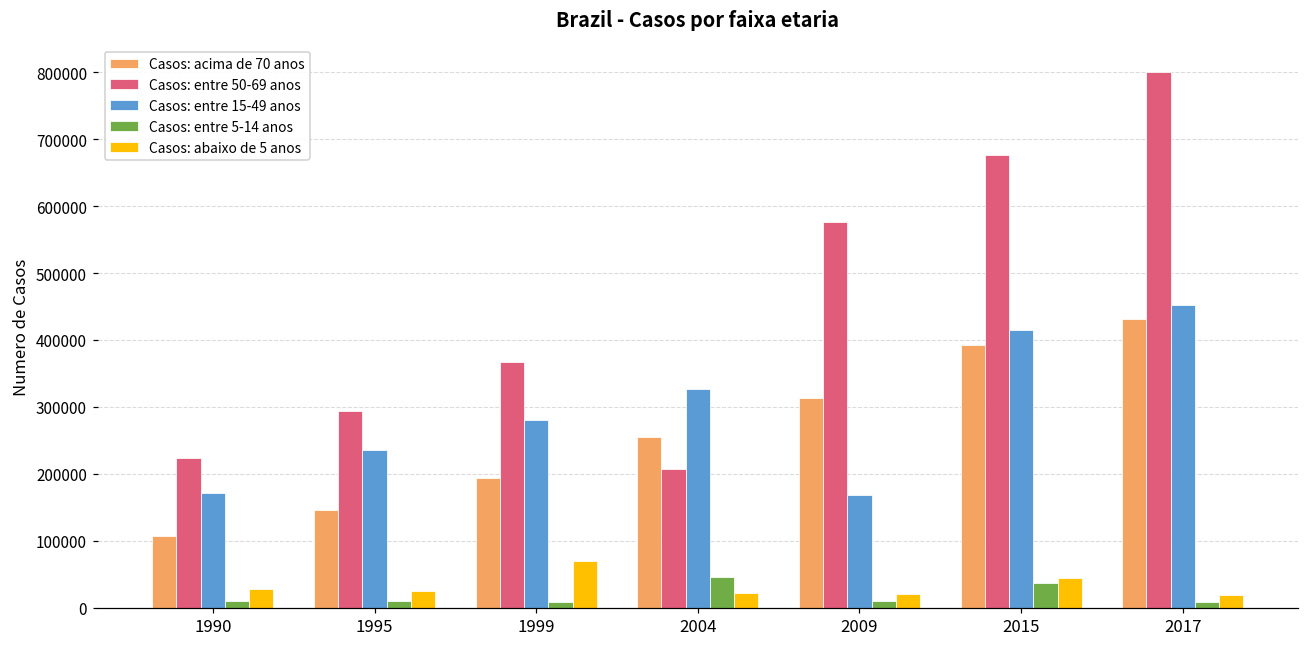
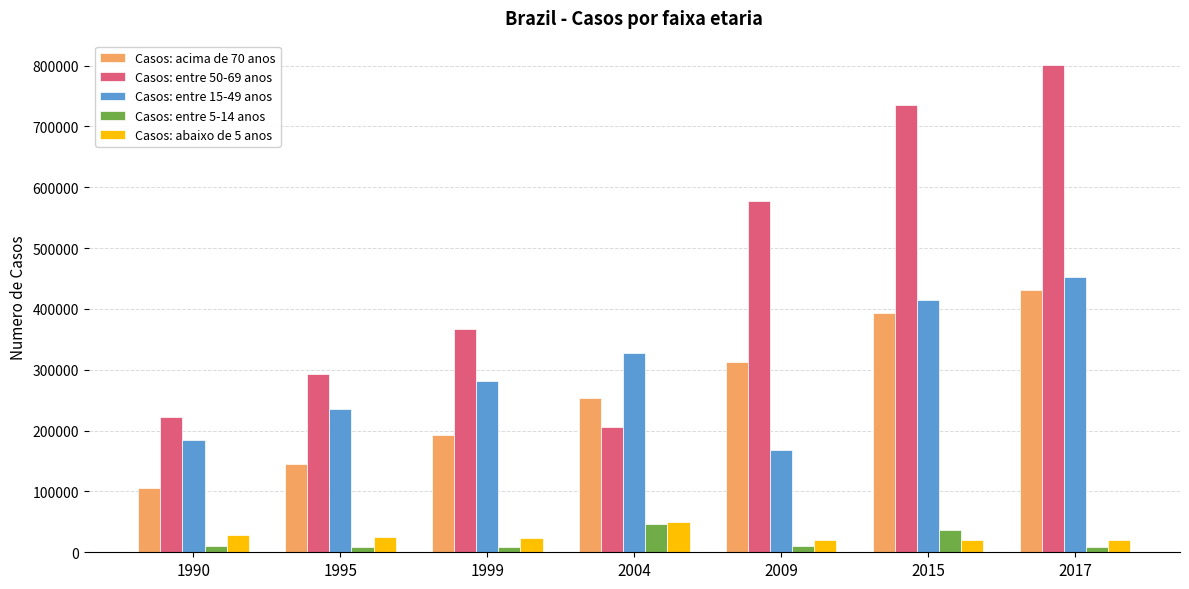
  {
    "Casos: acima de 70 anos": {
      "1990": 110000,
      "1995": 150000,
      "1999": 190000,
      "2004": 250000,
      "2009": 310000,
      "2015": 390000,
      "2017": 430000
    },
    "Casos: entre 50-69 anos": {
      "1990": 220000,
      "1995": 290000,
      "1999": 370000,
      "2004": 210000,
      "2009": 580000,
-     "2015": 680000,
+     "2015": 730000,
      "2017": 800000
    },
    "Casos: entre 15-49 anos": {
-     "1990": 170000,
+     "1990": 190000,
      "1995": 240000,
      "1999": 280000,
      "2004": 330000,
      "2009": 170000,
      "2015": 410000,
      "2017": 450000
    },
    "Casos: entre 5-14 anos": {
      "1990": 10000,
      "1995": 10000,
      "1999": 10000,
      "2004": 50000,
      "2009": 10000,
      "2015": 40000,
      "2017": 10000
    },
    "Casos: abaixo de 5 anos": {
      "1990": 30000,
      "1995": 20000,
-     "1999": 70000,
-     "2004": 20000,
+     "1999": 20000,
+     "2004": 50000,
      "2009": 20000,
-     "2015": 40000,
+     "2015": 20000,
      "2017": 20000
    }
  }
